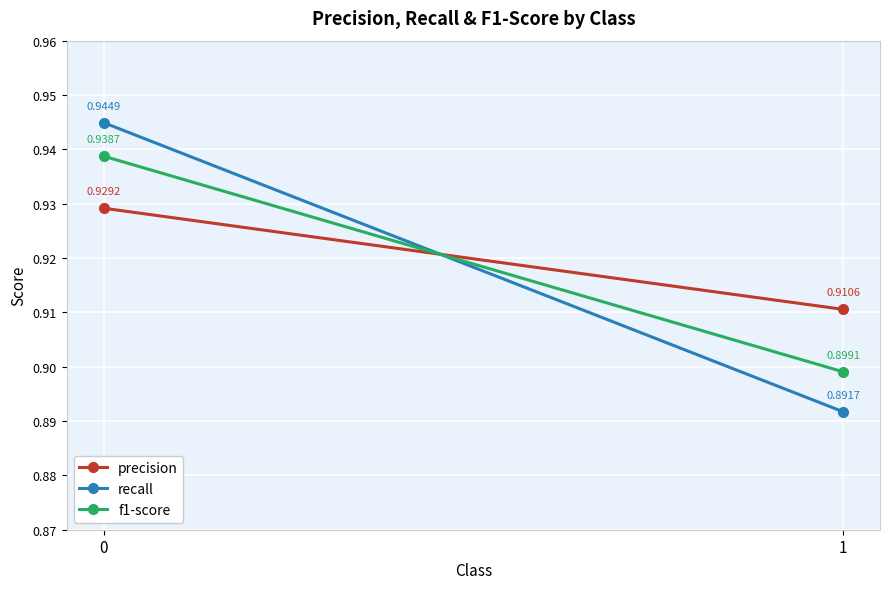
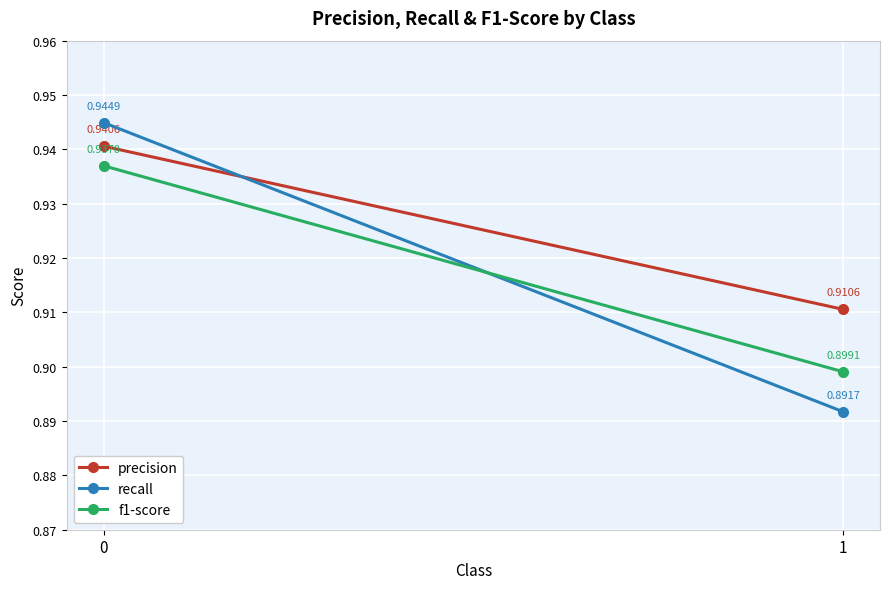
  {
    "precision": {
-     "0": 0.9292,
+     "0": 0.9406,
      "1": 0.9106
    },
    "recall": {
      "0": 0.9449,
      "1": 0.8917
    },
    "f1-score": {
-     "0": 0.9387,
+     "0": 0.9370,
      "1": 0.8991
    }
  }
